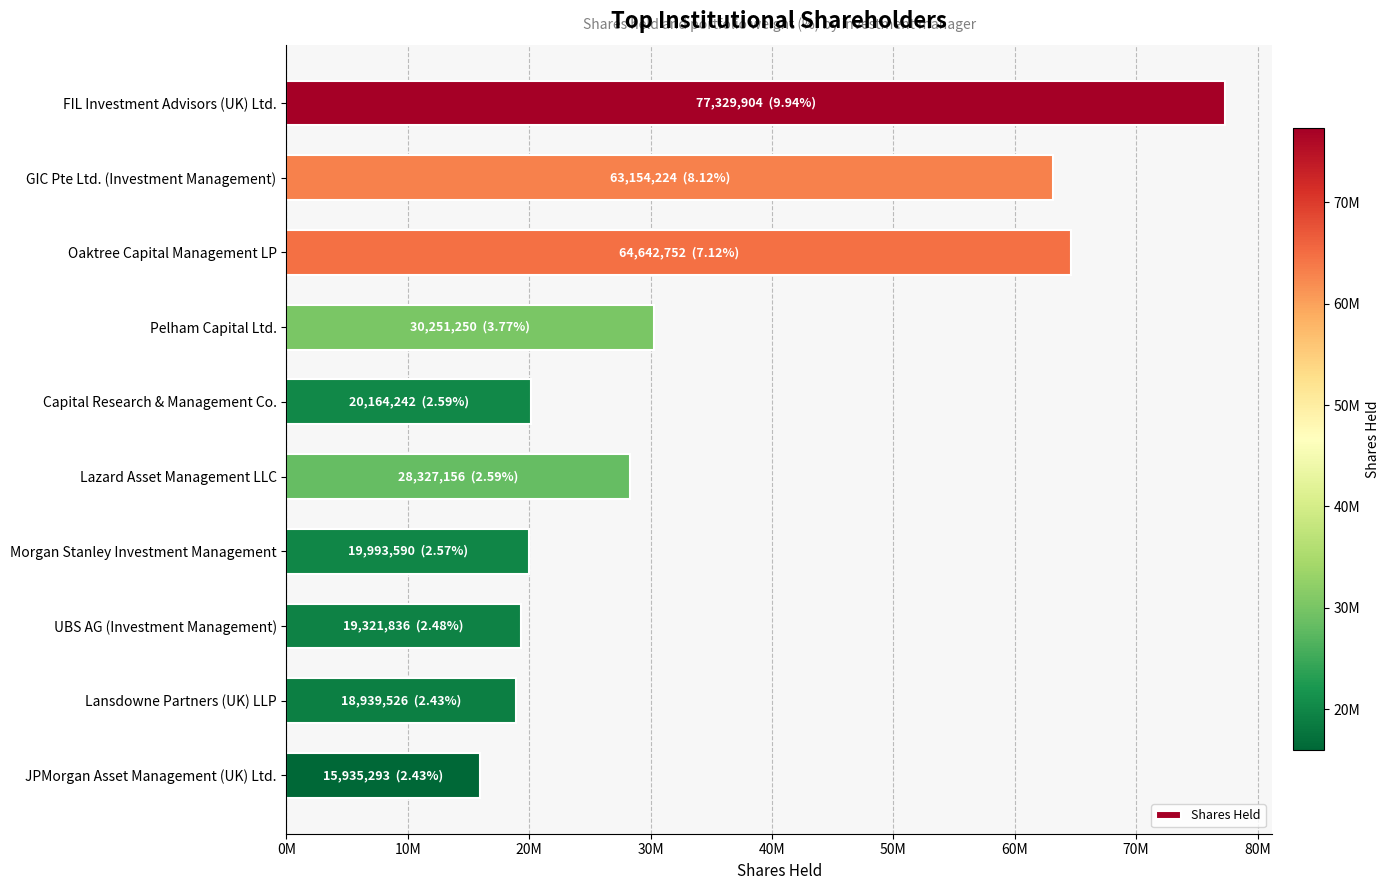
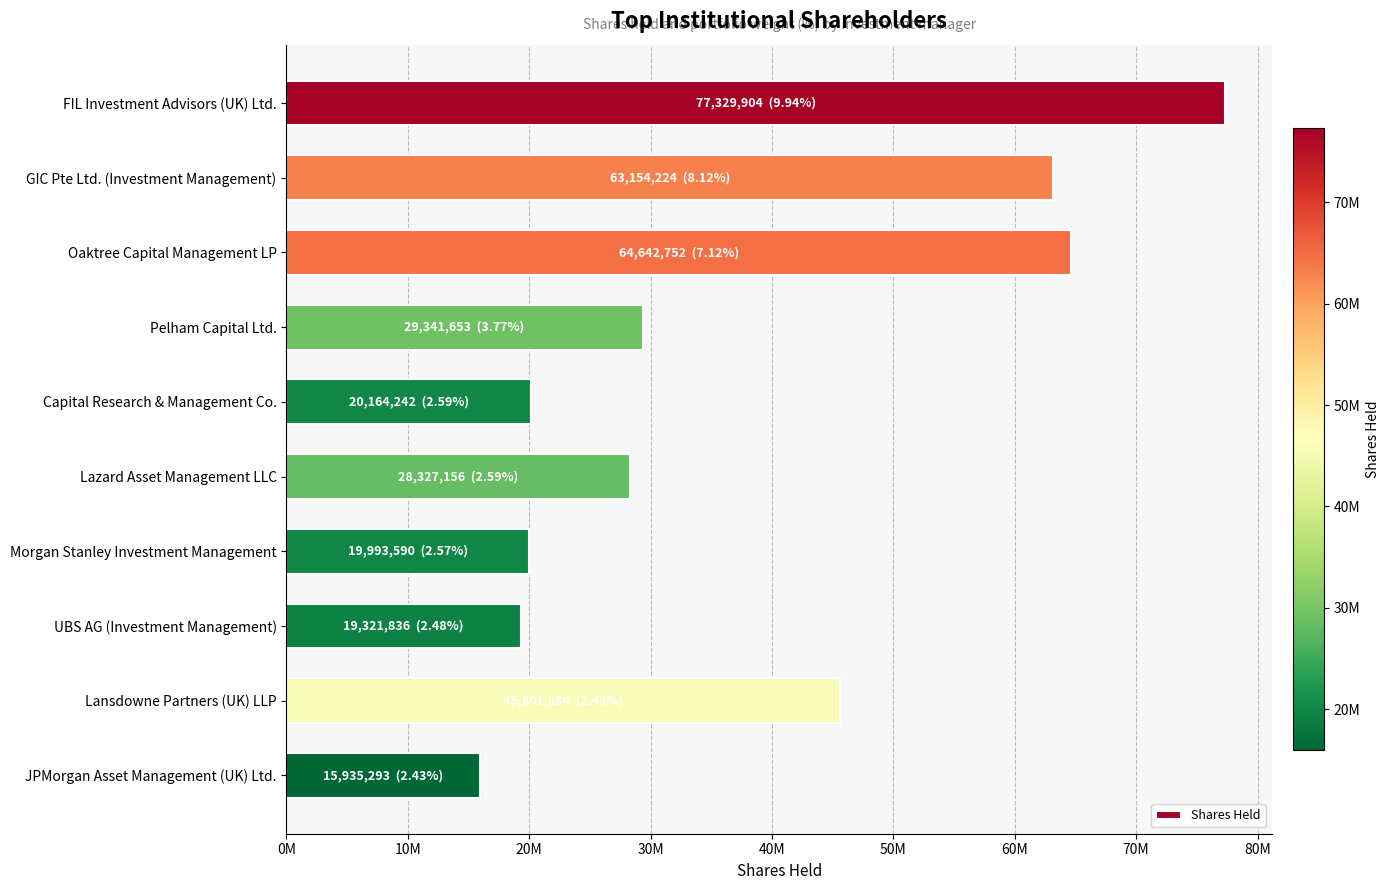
  {
    "FIL Investment Advisors (UK) Ltd.": "77,329,904",
    "GIC Pte Ltd. (Investment Management)": "63,154,224",
    "Oaktree Capital Management LP": "64,642,752",
-   "Pelham Capital Ltd.": "30,251,250",
+   "Pelham Capital Ltd.": "29,341,653",
    "Capital Research & Management Co.": "20,164,242",
    "Lazard Asset Management LLC": "28,327,156",
    "Morgan Stanley Investment Management": "19,993,590",
    "UBS AG (Investment Management)": "19,321,836",
-   "Lansdowne Partners (UK) LLP": "18,939,526",
+   "Lansdowne Partners (UK) LLP": "45,601,684",
    "JPMorgan Asset Management (UK) Ltd.": "15,935,293"
  }
